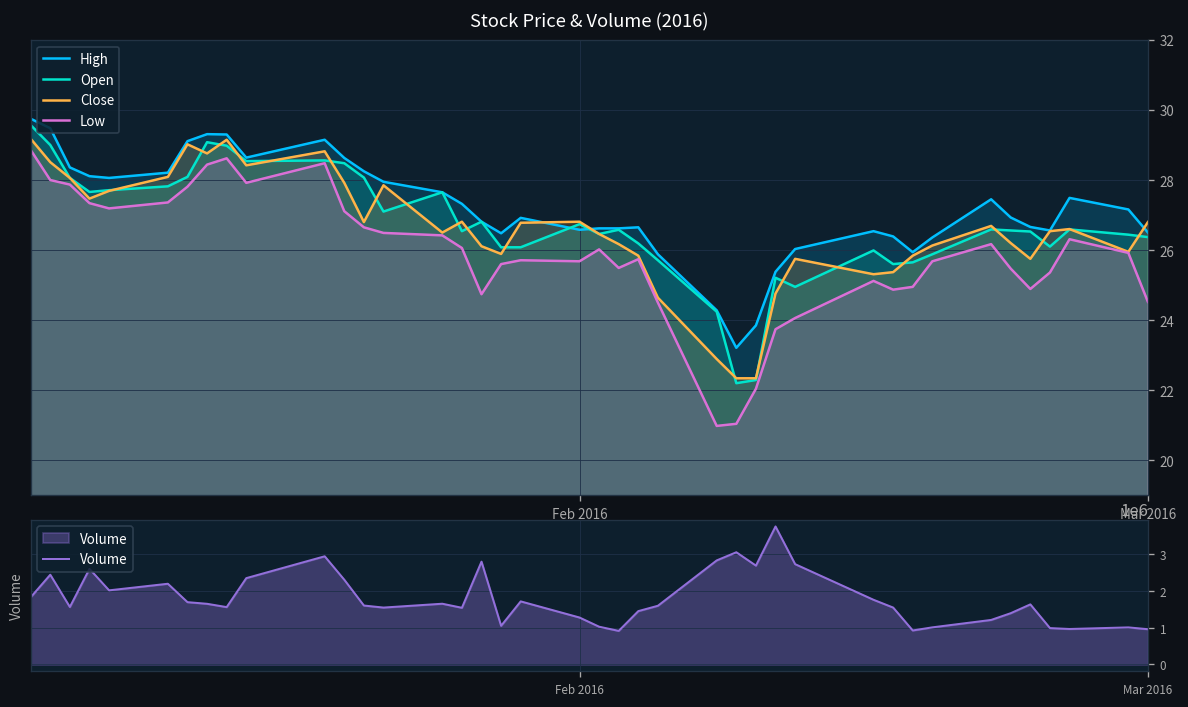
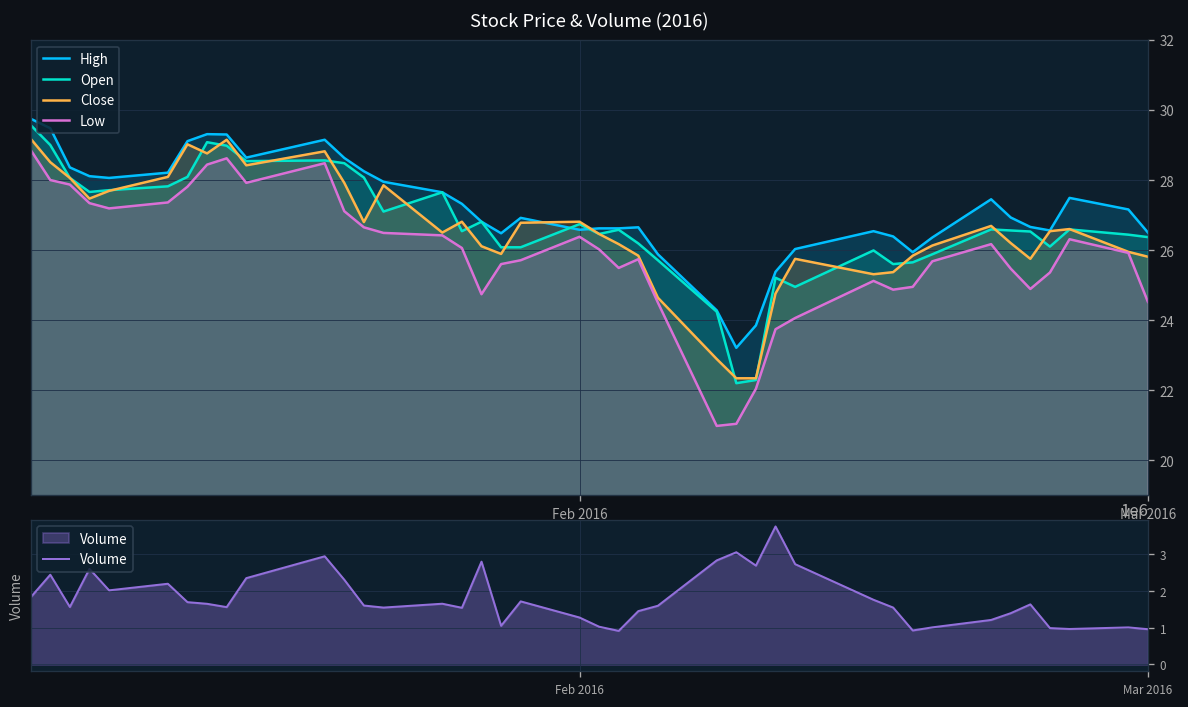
  {
    "Stock Price & Volume (2016)": {
      "High": {
        "Feb 2016": 26.6,
        "Mar 2016": 26.5
      },
      "Open": {
        "Mar 2016": 26.4
      },
      "Close": {
-       "Mar 2016": 26.8
+       "Mar 2016": 25.8
      },
      "Low": {
-       "Feb 2016": 25.7,
+       "Feb 2016": 26.4,
        "Mar 2016": 24.5
      }
    }
  }
